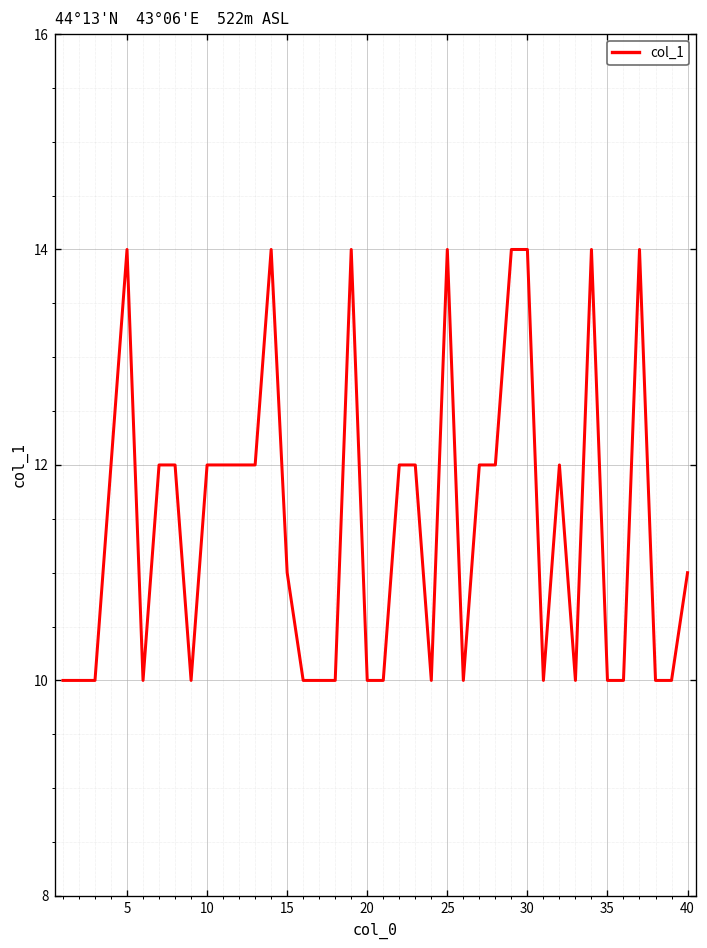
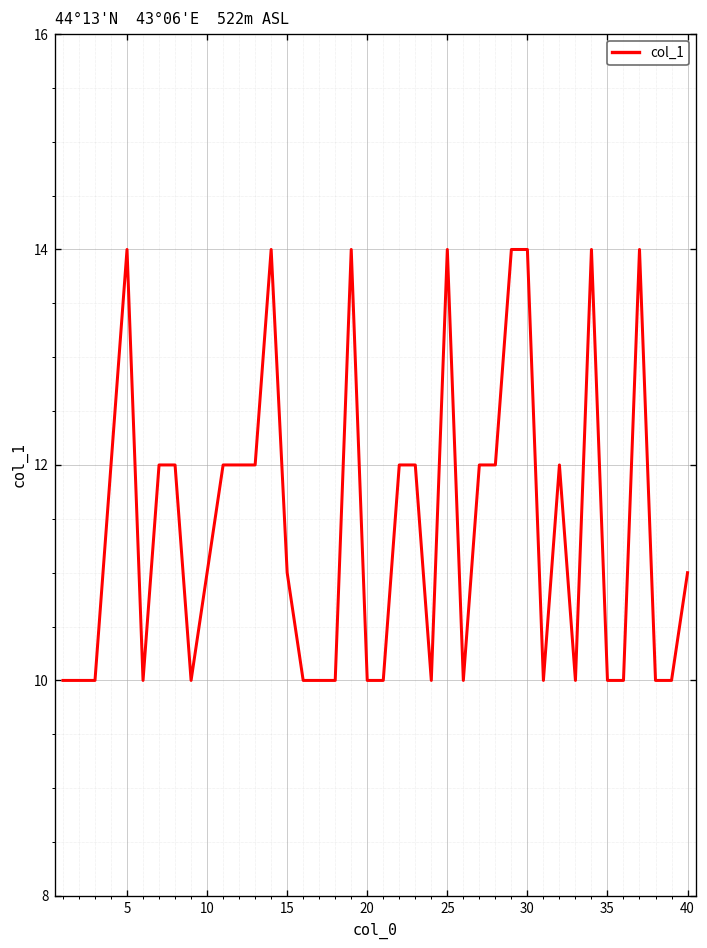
  {
    "5": 14,
-   "10": 12,
+   "10": 11,
    "15": 11,
    "20": 10,
    "25": 14,
    "30": 14,
    "35": 10,
    "40": 11
  }
